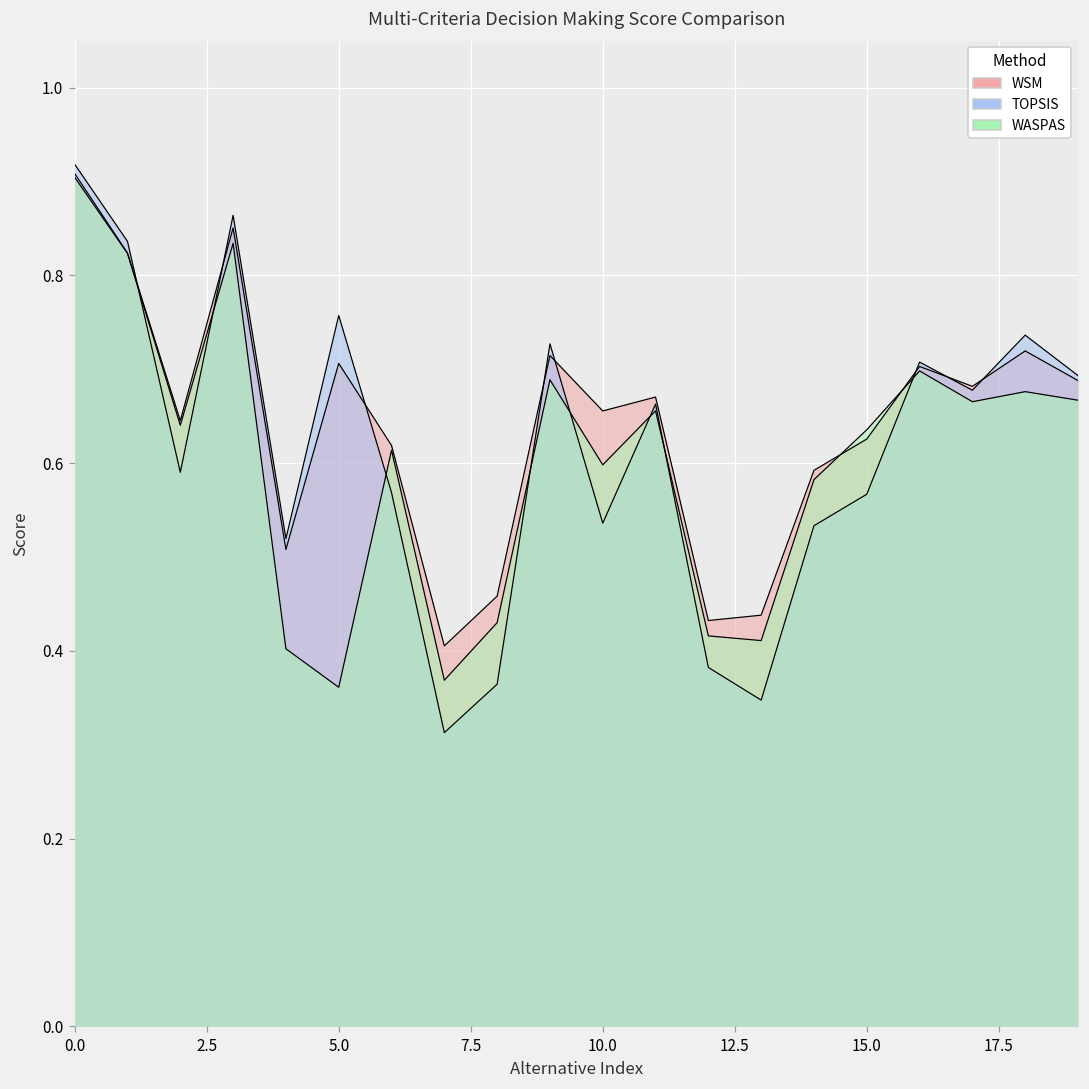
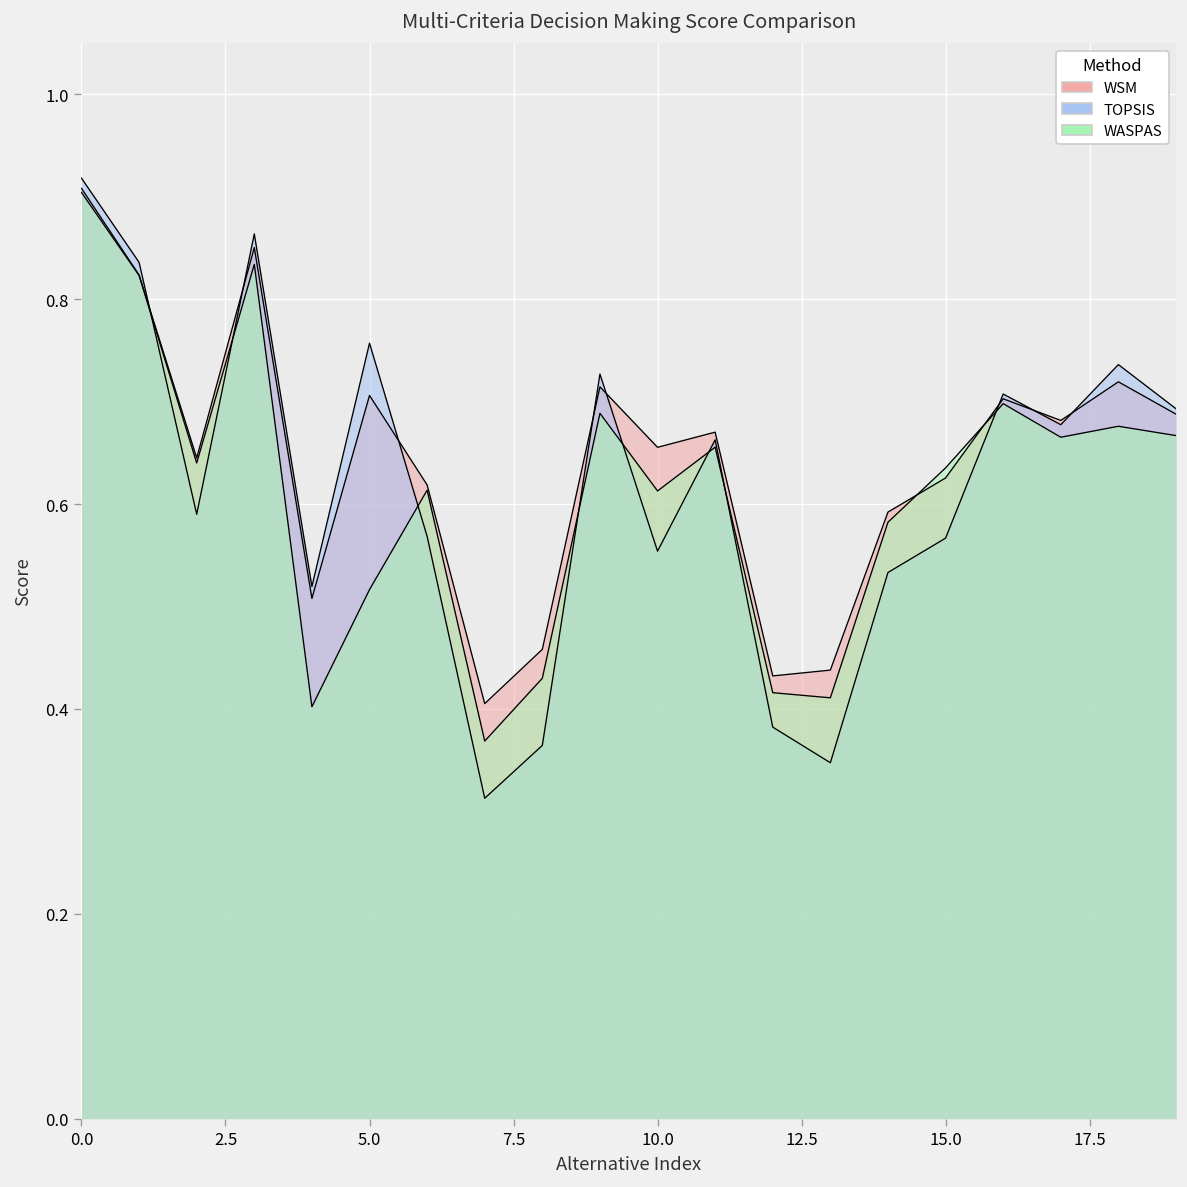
  {
    "WSM": {
      "0.0": 0.91,
      "5.0": 0.71,
      "10.0": 0.66,
      "15.0": 0.63
    },
    "TOPSIS": {
      "0.0": 0.92,
      "5.0": 0.76,
-     "10.0": 0.54,
+     "10.0": 0.55,
      "15.0": 0.57
    },
    "WASPAS": {
      "0.0": 0.90,
-     "5.0": 0.36,
-     "10.0": 0.60,
+     "5.0": 0.52,
+     "10.0": 0.61,
      "15.0": 0.64
    }
  }
